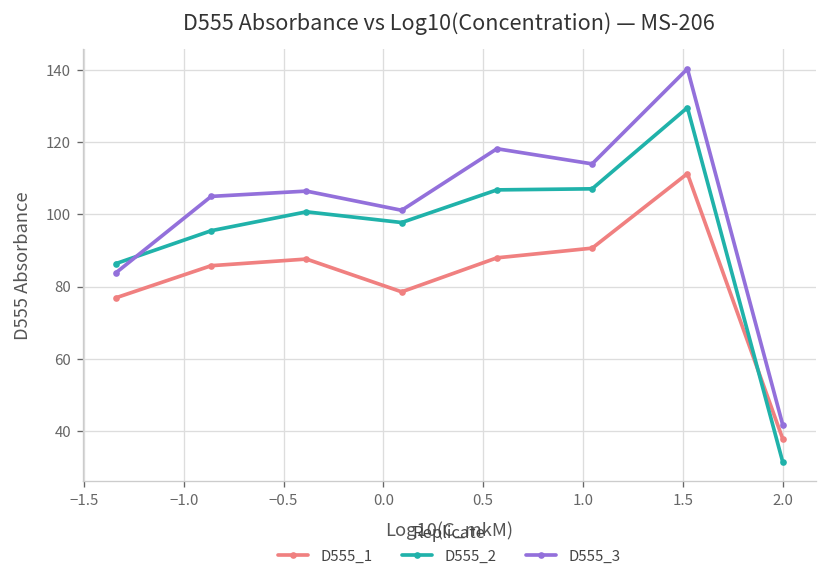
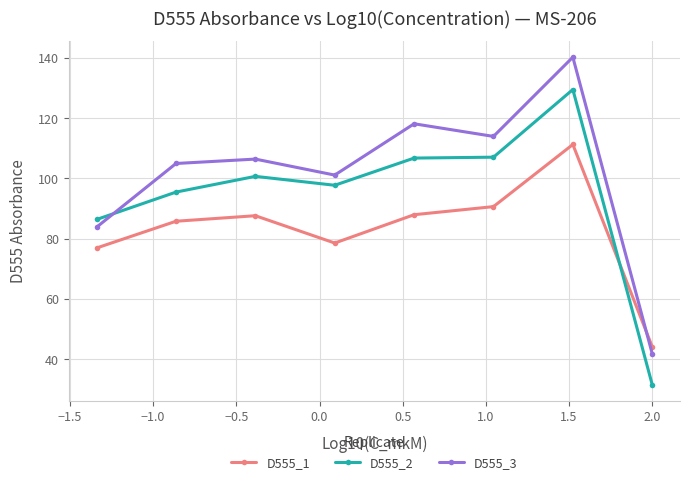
  {
    "D555_1": {
-     "2.0": 38
+     "2.0": 44
    },
    "D555_2": {
      "2.0": 31
    },
    "D555_3": {
      "2.0": 42
    }
  }
